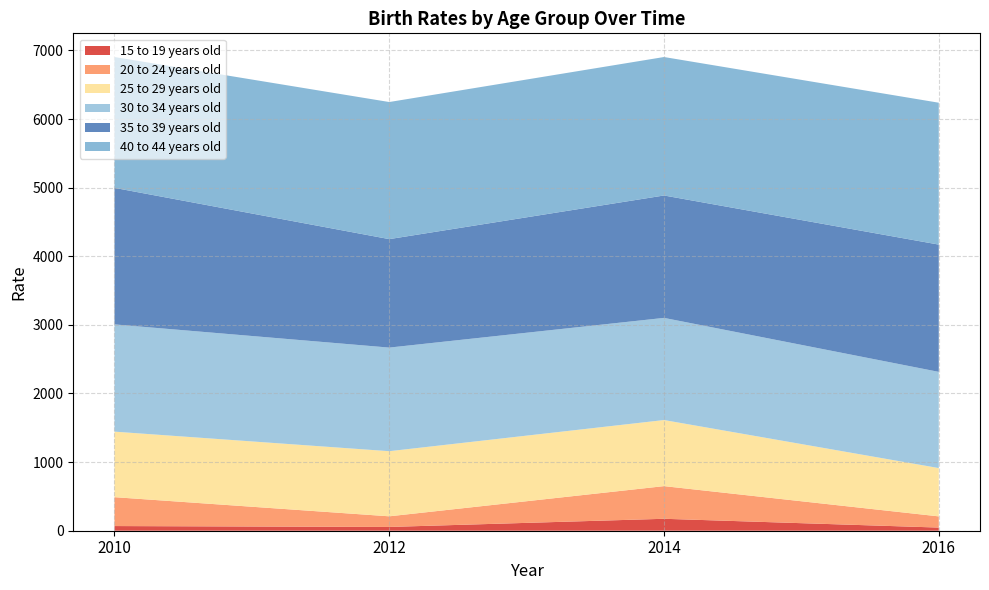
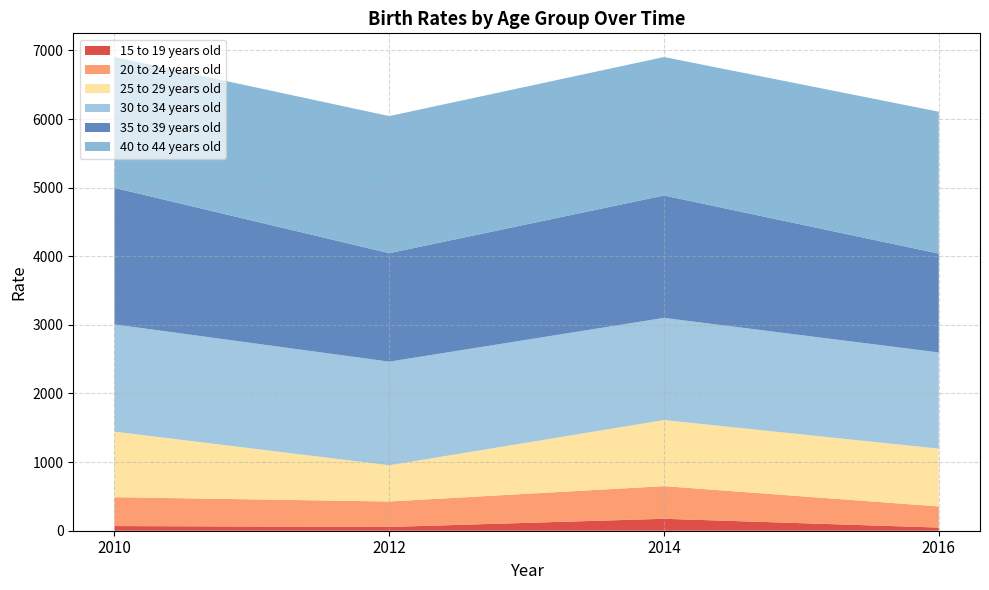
  {
    "15 to 19 years old": {
      "2010": 100,
      "2012": 100,
      "2014": 200,
      "2016": 0
    },
    "20 to 24 years old": {
      "2010": 400,
-     "2012": 200,
+     "2012": 400,
      "2014": 500,
-     "2016": 200
+     "2016": 300
    },
    "25 to 29 years old": {
      "2010": 1000,
-     "2012": 900,
+     "2012": 500,
      "2014": 1000,
-     "2016": 700
+     "2016": 800
    },
    "35 to 39 years old": {
      "2010": 2000,
      "2012": 1600,
      "2014": 1800,
-     "2016": 1900
+     "2016": 1400
    }
  }
